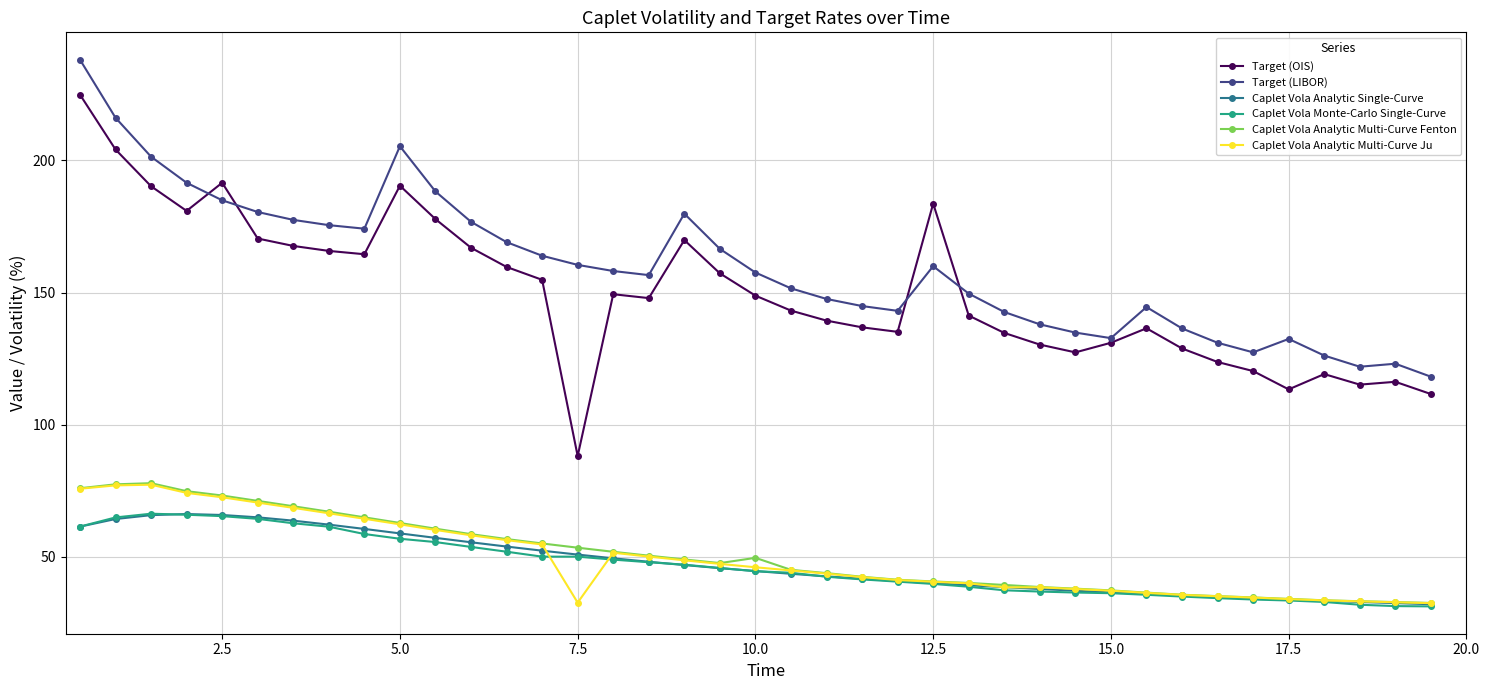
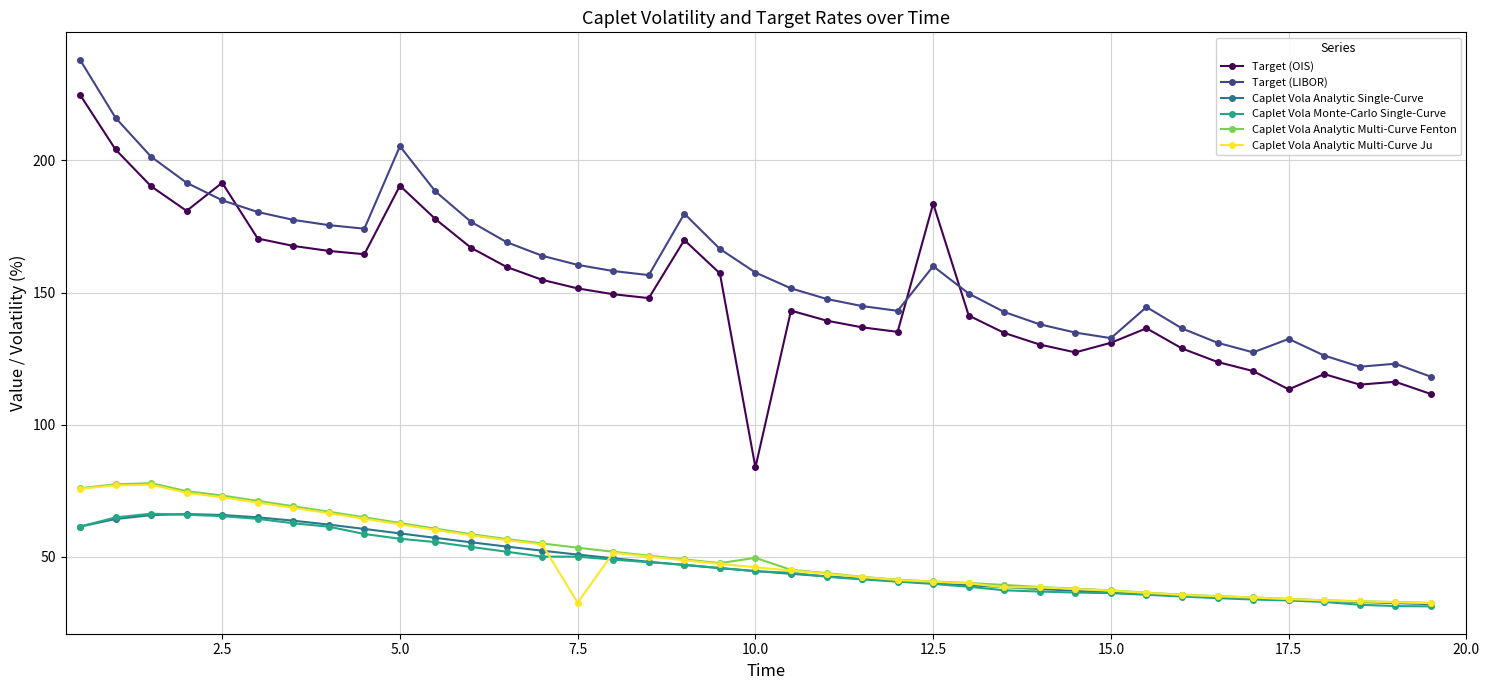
  {
    "Target (OIS)": {
      "2.5": 192,
      "5.0": 190,
-     "7.5": 88,
-     "10.0": 149,
+     "7.5": 152,
+     "10.0": 84,
      "12.5": 184,
      "15.0": 131,
      "17.5": 113
    },
    "Caplet Vola Analytic Multi-Curve Fenton": {
      "7.5": 53,
      "10.0": 50
    },
    "Caplet Vola Analytic Multi-Curve Ju": {
      "7.5": 33,
      "10.0": 46
    }
  }
